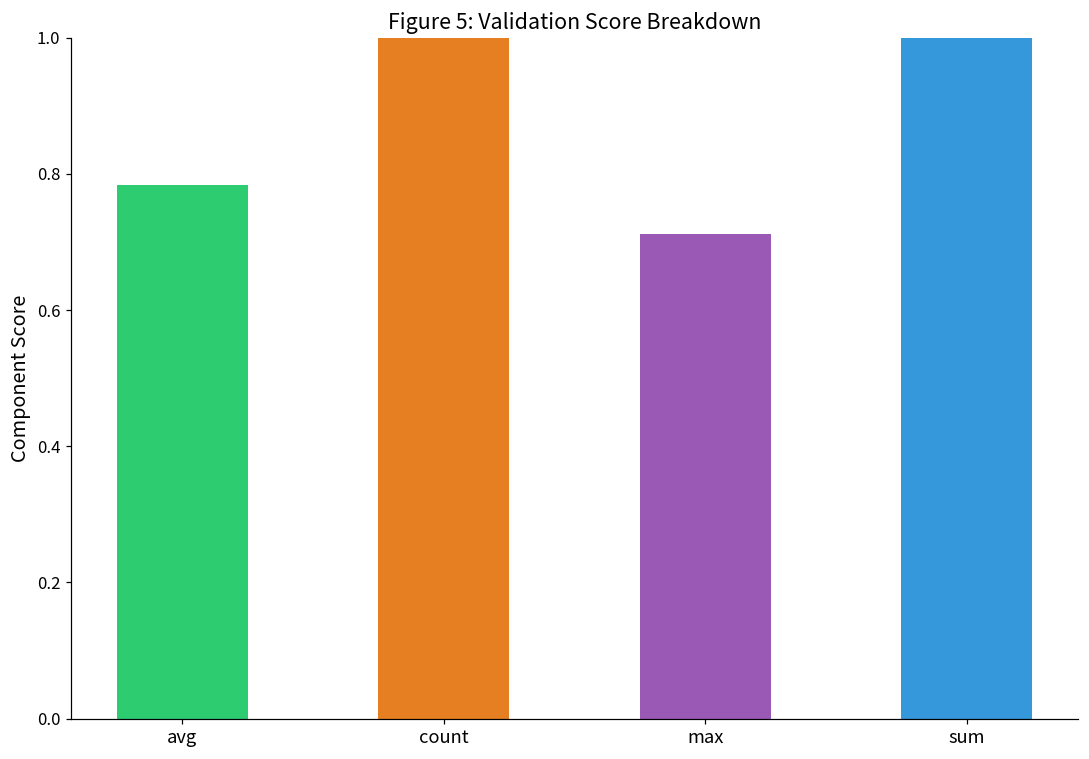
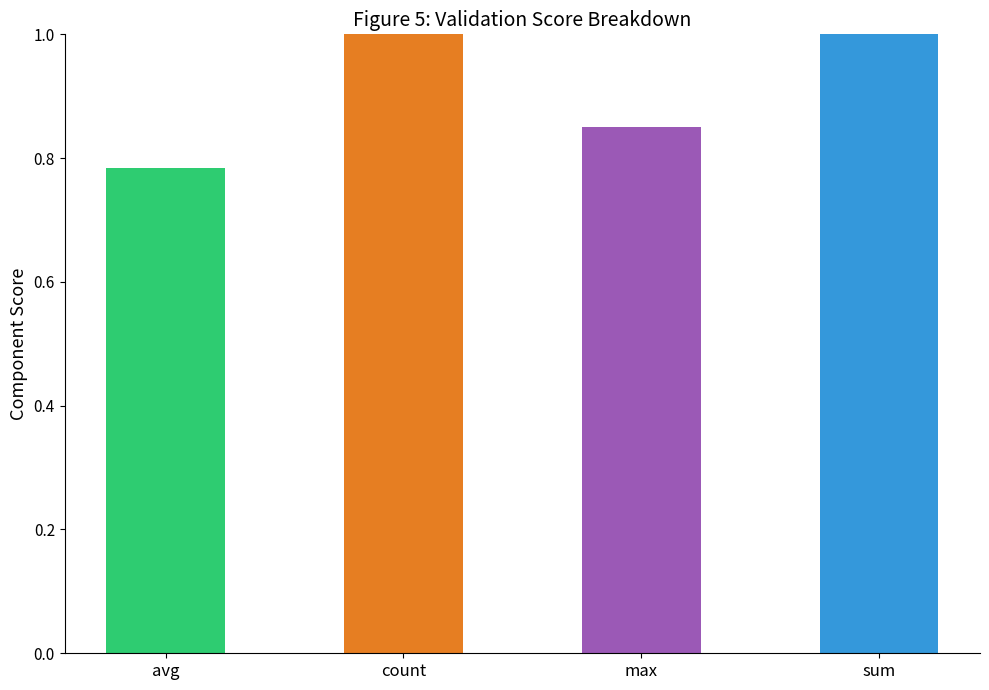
  {
    "avg": 0.78,
-   "max": 0.71
+   "max": 0.85
  }
